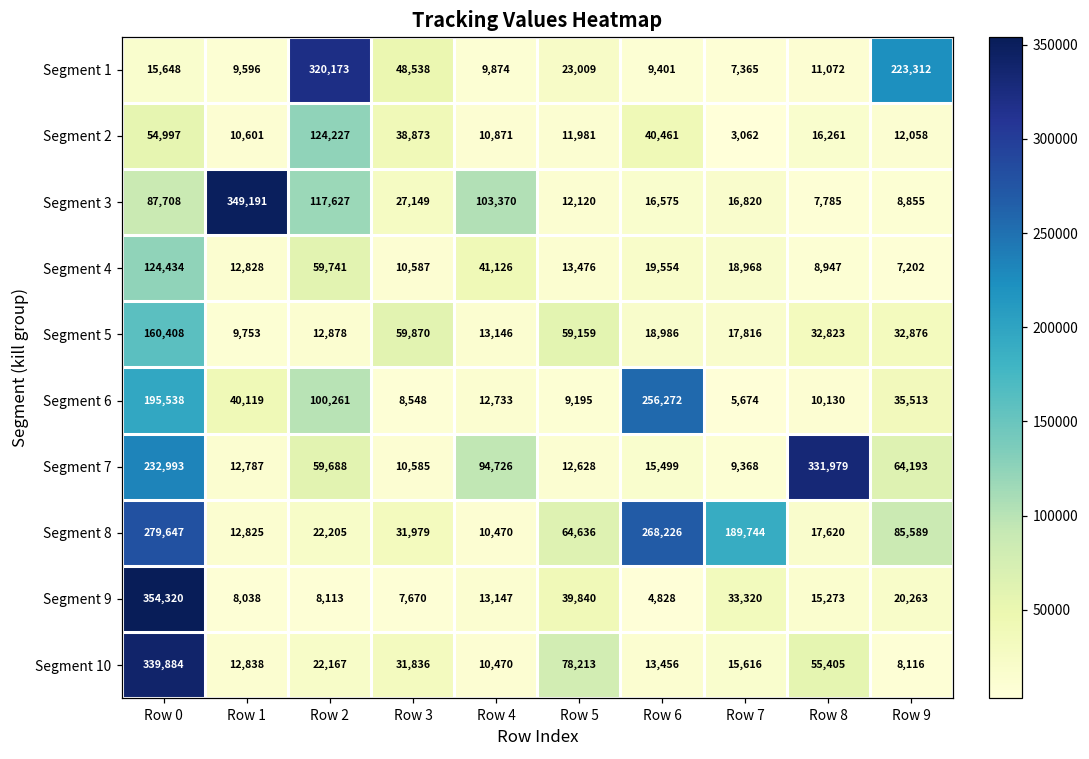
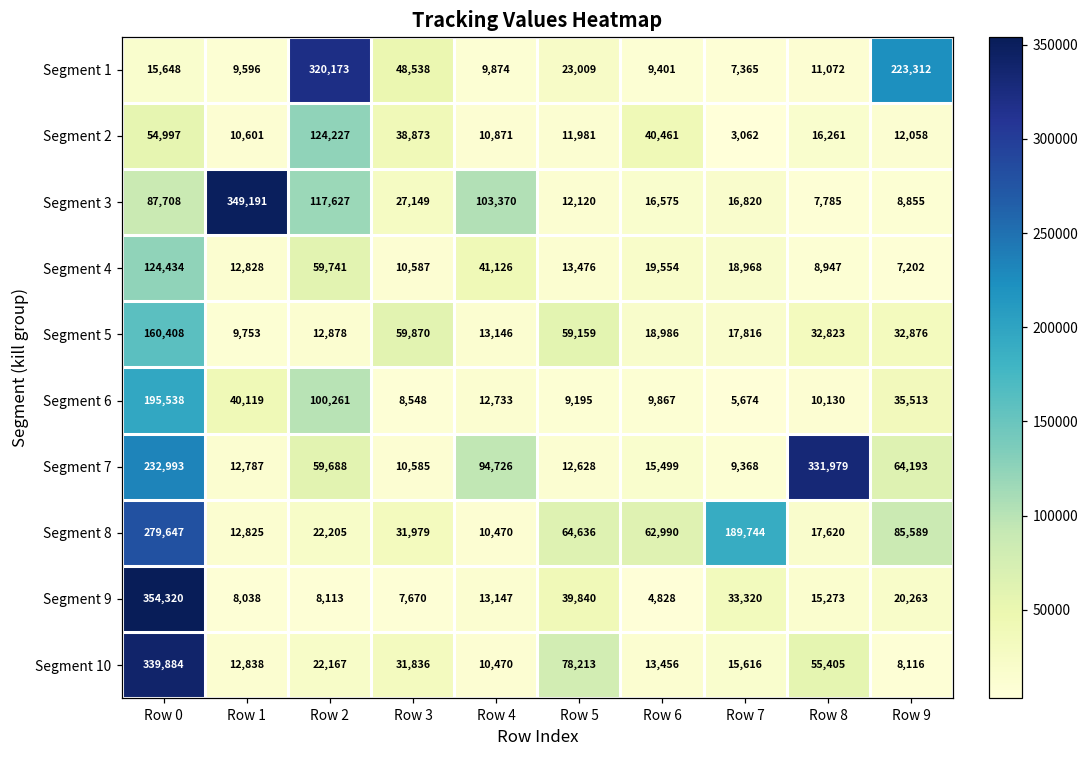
  {
    "Segment 1": {
      "Row 0": "15,648",
      "Row 1": "9,596",
      "Row 2": "320,173",
      "Row 3": "48,538",
      "Row 4": "9,874",
      "Row 5": "23,009",
      "Row 6": "9,401",
      "Row 7": "7,365",
      "Row 8": "11,072",
      "Row 9": "223,312"
    },
    "Segment 2": {
      "Row 0": "54,997",
      "Row 1": "10,601",
      "Row 2": "124,227",
      "Row 3": "38,873",
      "Row 4": "10,871",
      "Row 5": "11,981",
      "Row 6": "40,461",
      "Row 7": "3,062",
      "Row 8": "16,261",
      "Row 9": "12,058"
    },
    "Segment 3": {
      "Row 0": "87,708",
      "Row 1": "349,191",
      "Row 2": "117,627",
      "Row 3": "27,149",
      "Row 4": "103,370",
      "Row 5": "12,120",
      "Row 6": "16,575",
      "Row 7": "16,820",
      "Row 8": "7,785",
      "Row 9": "8,855"
    },
    "Segment 4": {
      "Row 0": "124,434",
      "Row 1": "12,828",
      "Row 2": "59,741",
      "Row 3": "10,587",
      "Row 4": "41,126",
      "Row 5": "13,476",
      "Row 6": "19,554",
      "Row 7": "18,968",
      "Row 8": "8,947",
      "Row 9": "7,202"
    },
    "Segment 5": {
      "Row 0": "160,408",
      "Row 1": "9,753",
      "Row 2": "12,878",
      "Row 3": "59,870",
      "Row 4": "13,146",
      "Row 5": "59,159",
      "Row 6": "18,986",
      "Row 7": "17,816",
      "Row 8": "32,823",
      "Row 9": "32,876"
    },
    "Segment 6": {
      "Row 0": "195,538",
      "Row 1": "40,119",
      "Row 2": "100,261",
      "Row 3": "8,548",
      "Row 4": "12,733",
      "Row 5": "9,195",
-     "Row 6": "256,272",
+     "Row 6": "9,867",
      "Row 7": "5,674",
      "Row 8": "10,130",
      "Row 9": "35,513"
    },
    "Segment 7": {
      "Row 0": "232,993",
      "Row 1": "12,787",
      "Row 2": "59,688",
      "Row 3": "10,585",
      "Row 4": "94,726",
      "Row 5": "12,628",
      "Row 6": "15,499",
      "Row 7": "9,368",
      "Row 8": "331,979",
      "Row 9": "64,193"
    },
    "Segment 8": {
      "Row 0": "279,647",
      "Row 1": "12,825",
      "Row 2": "22,205",
      "Row 3": "31,979",
      "Row 4": "10,470",
      "Row 5": "64,636",
-     "Row 6": "268,226",
+     "Row 6": "62,990",
      "Row 7": "189,744",
      "Row 8": "17,620",
      "Row 9": "85,589"
    },
    "Segment 9": {
      "Row 0": "354,320",
      "Row 1": "8,038",
      "Row 2": "8,113",
      "Row 3": "7,670",
      "Row 4": "13,147",
      "Row 5": "39,840",
      "Row 6": "4,828",
      "Row 7": "33,320",
      "Row 8": "15,273",
      "Row 9": "20,263"
    },
    "Segment 10": {
      "Row 0": "339,884",
      "Row 1": "12,838",
      "Row 2": "22,167",
      "Row 3": "31,836",
      "Row 4": "10,470",
      "Row 5": "78,213",
      "Row 6": "13,456",
      "Row 7": "15,616",
      "Row 8": "55,405",
      "Row 9": "8,116"
    }
  }
